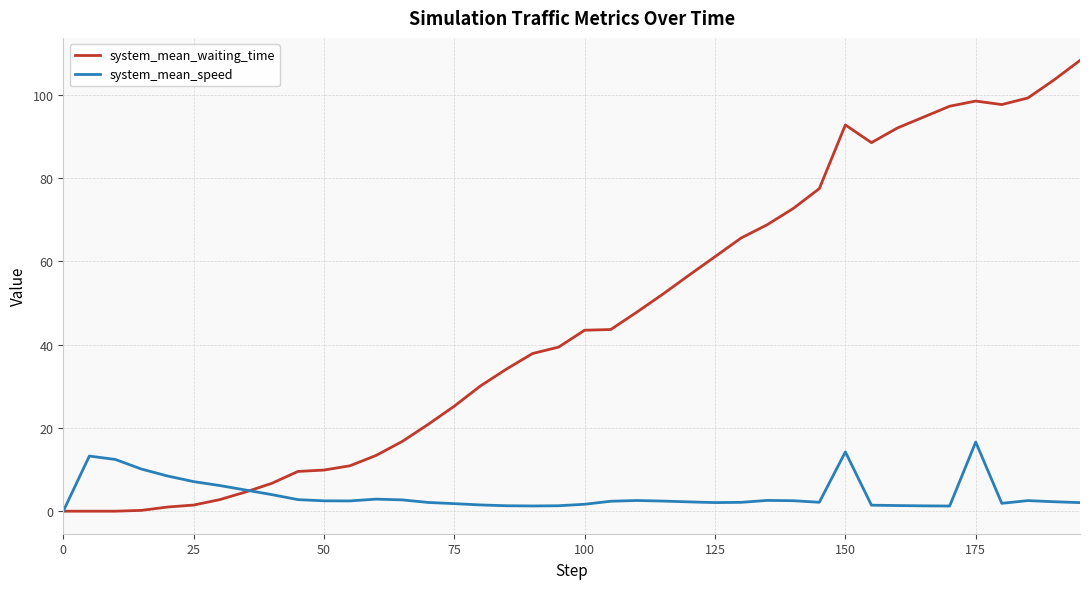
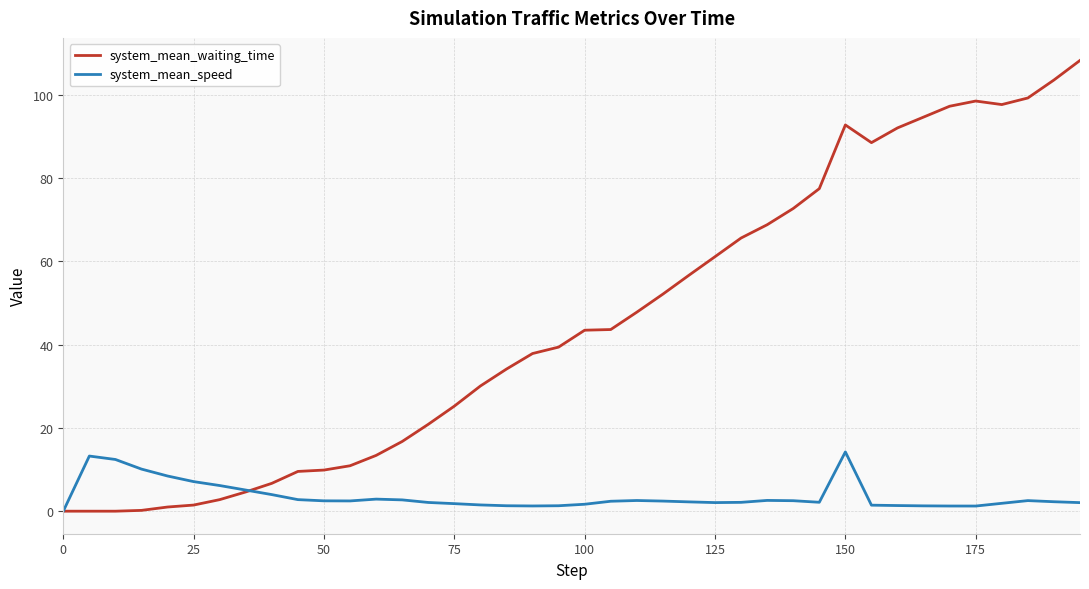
  {
    "system_mean_waiting_time": {
      "25": 1,
      "50": 10,
      "75": 25,
      "100": 43,
      "125": 61,
      "150": 93,
      "175": 99
    },
    "system_mean_speed": {
      "25": 7,
      "50": 2,
      "75": 2,
      "100": 2,
      "125": 2,
      "150": 14,
-     "175": 17
+     "175": 1
    }
  }
